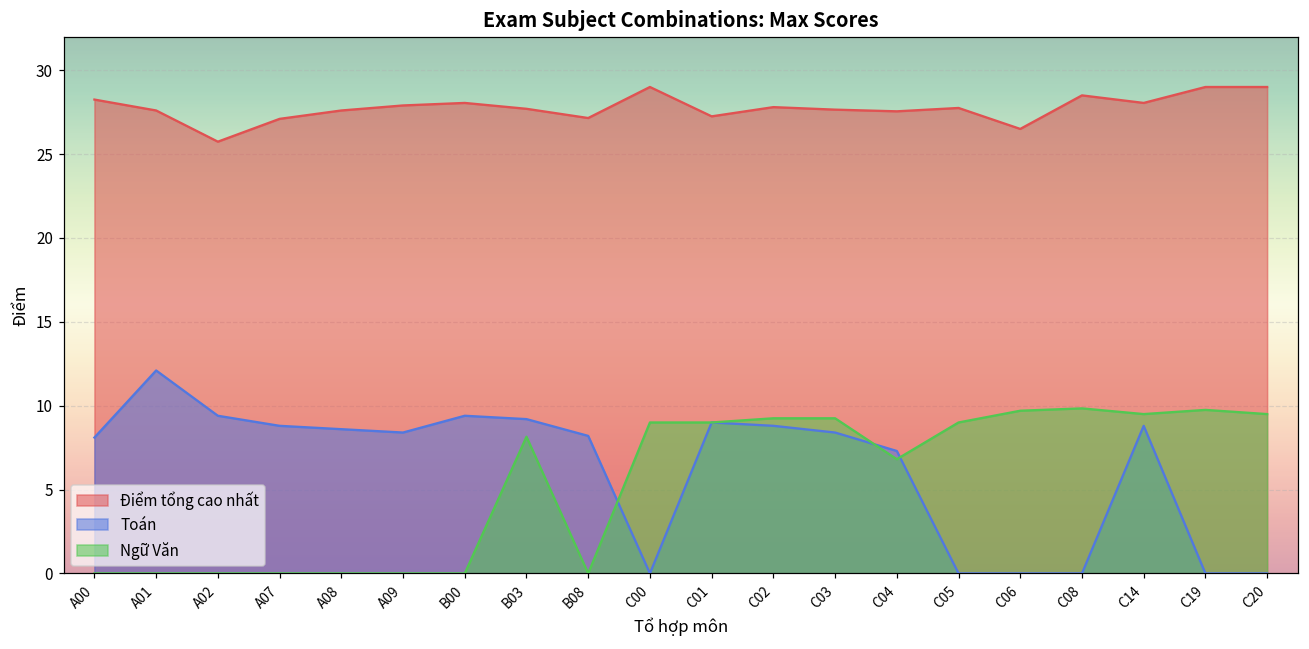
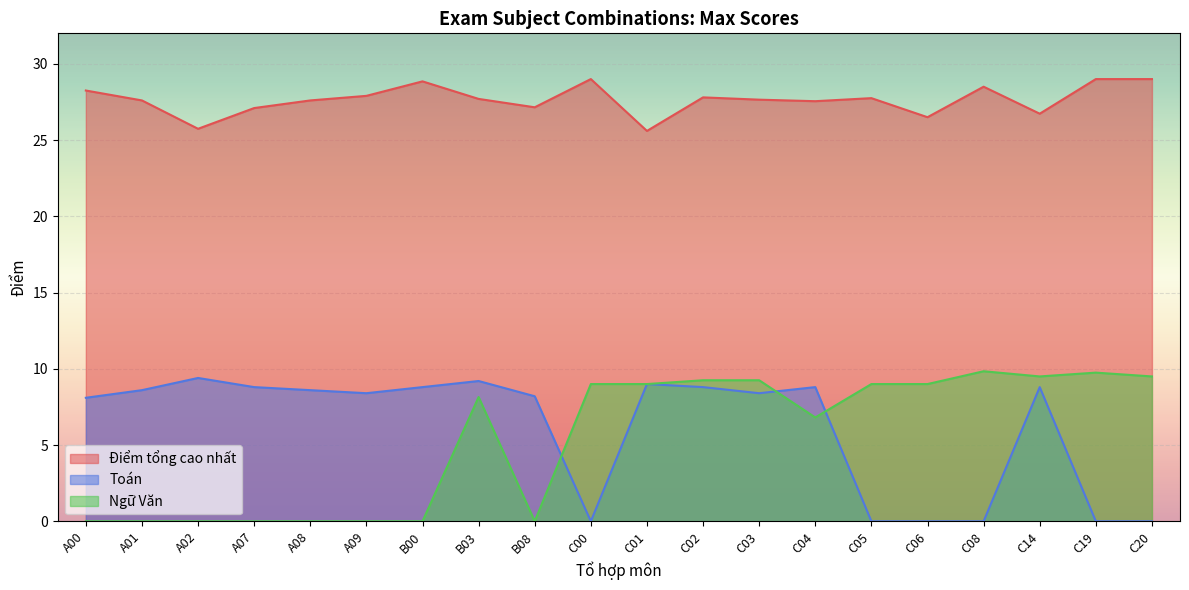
  {
    "Điểm tổng cao nhất": {
      "A00": 28.3,
      "A01": 27.6,
      "A02": 25.7,
      "A07": 27.1,
      "A08": 27.6,
      "A09": 27.9,
-     "B00": 28.1,
+     "B00": 28.9,
      "B03": 27.7,
      "B08": 27.2,
      "C00": 29.0,
-     "C01": 27.3,
+     "C01": 25.6,
      "C02": 27.8,
      "C03": 27.7,
      "C04": 27.6,
      "C05": 27.8,
      "C06": 26.5,
      "C08": 28.5,
-     "C14": 28.1,
+     "C14": 26.7,
      "C19": 29.0,
      "C20": 29.0
    },
    "Toán": {
      "A00": 8.1,
-     "A01": 12.1,
+     "A01": 8.6,
      "A02": 9.4,
      "A07": 8.8,
      "A08": 8.6,
      "A09": 8.4,
-     "B00": 9.4,
+     "B00": 8.8,
      "B03": 9.2,
      "B08": 8.2,
      "C00": 0.0,
      "C02": 8.8,
      "C03": 8.4,
-     "C04": 7.3,
+     "C04": 8.8,
      "C05": 0.0,
      "C06": 0.0,
      "C08": 0.0,
      "C14": 8.8,
      "C19": 0.0,
      "C20": 0.0
    },
    "Ngữ Văn": {
      "A00": 0.0,
      "A01": 0.0,
      "A02": 0.0,
      "A07": 0.0,
      "A08": 0.0,
      "A09": 0.0,
      "B00": 0.0,
      "B03": 8.2,
      "B08": 0.0,
      "C00": 9.0,
      "C02": 9.3,
      "C03": 9.3,
      "C04": 6.8,
      "C05": 9.0,
-     "C06": 9.7,
+     "C06": 9.0,
      "C08": 9.8,
      "C14": 9.5,
      "C19": 9.8,
      "C20": 9.5
    }
  }
